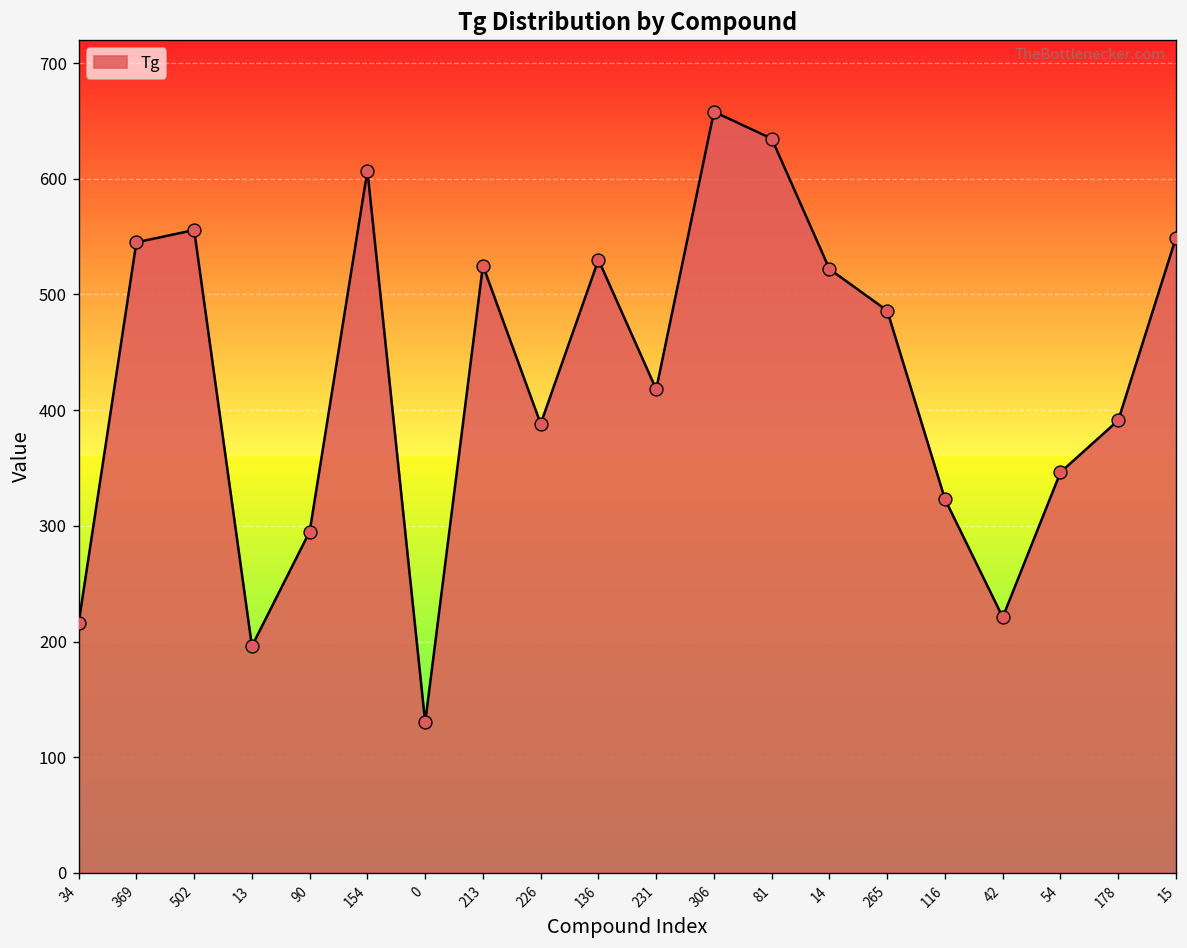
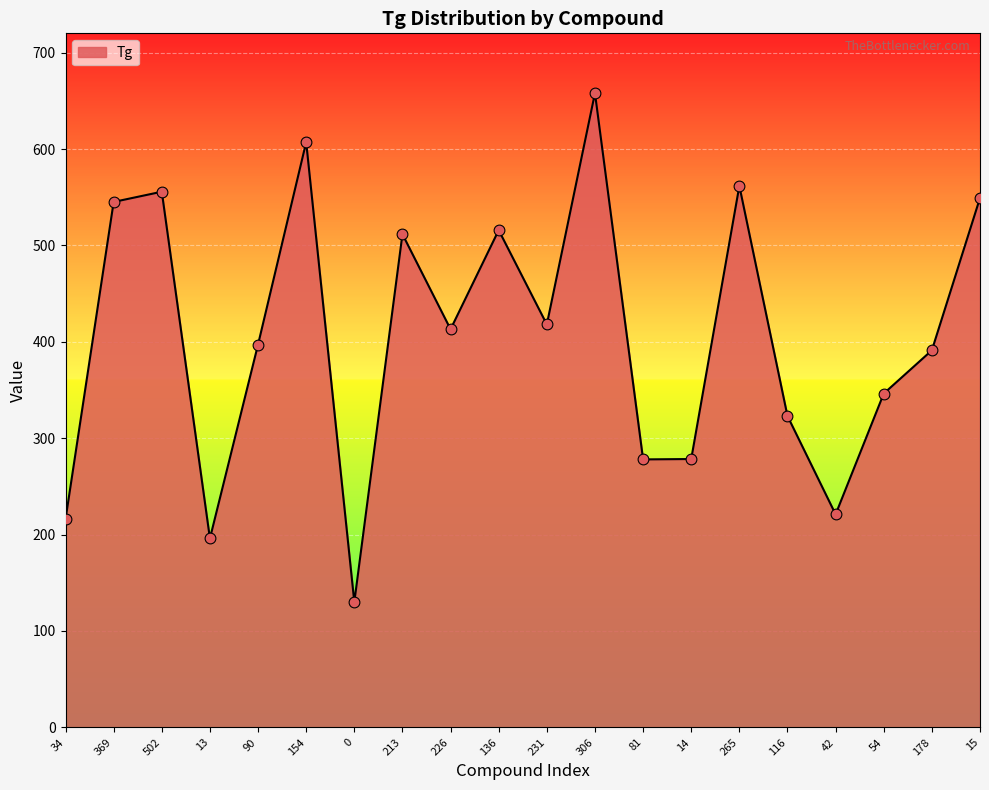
  {
    "34": 220,
    "369": 550,
    "502": 560,
    "13": 200,
-   "90": 300,
+   "90": 400,
    "154": 610,
    "0": 130,
-   "213": 530,
-   "226": 390,
-   "136": 530,
+   "213": 510,
+   "226": 410,
+   "136": 520,
    "231": 420,
    "306": 660,
-   "81": 630,
-   "14": 520,
-   "265": 490,
+   "81": 280,
+   "14": 280,
+   "265": 560,
    "116": 320,
    "42": 220,
    "54": 350,
    "178": 390,
    "15": 550
  }
